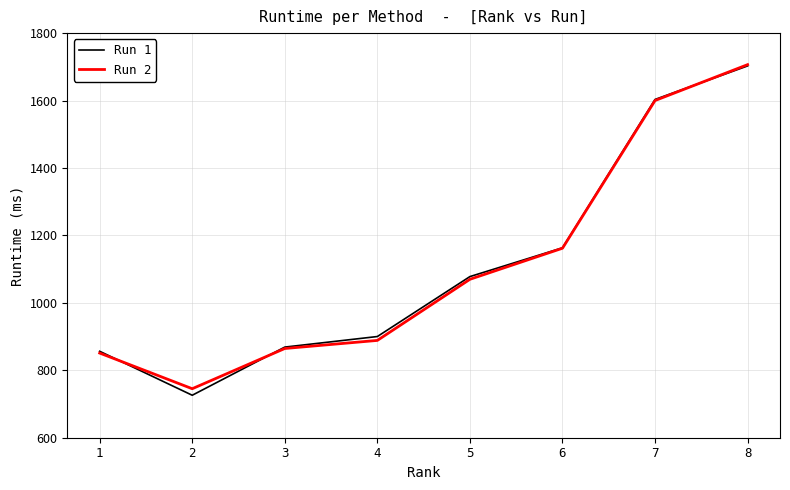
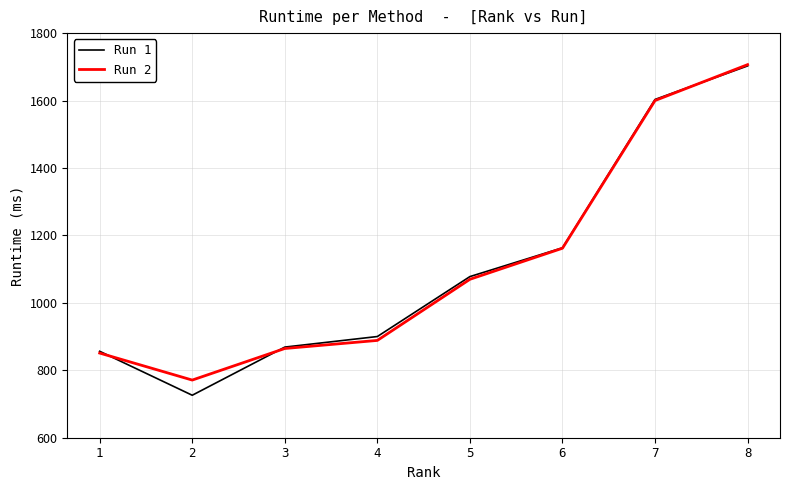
  {
    "Run 1": {
      "2": 730,
      "4": 900,
      "5": 1080
    },
    "Run 2": {
-     "2": 750,
+     "2": 770,
      "4": 890,
      "5": 1070
    }
  }
